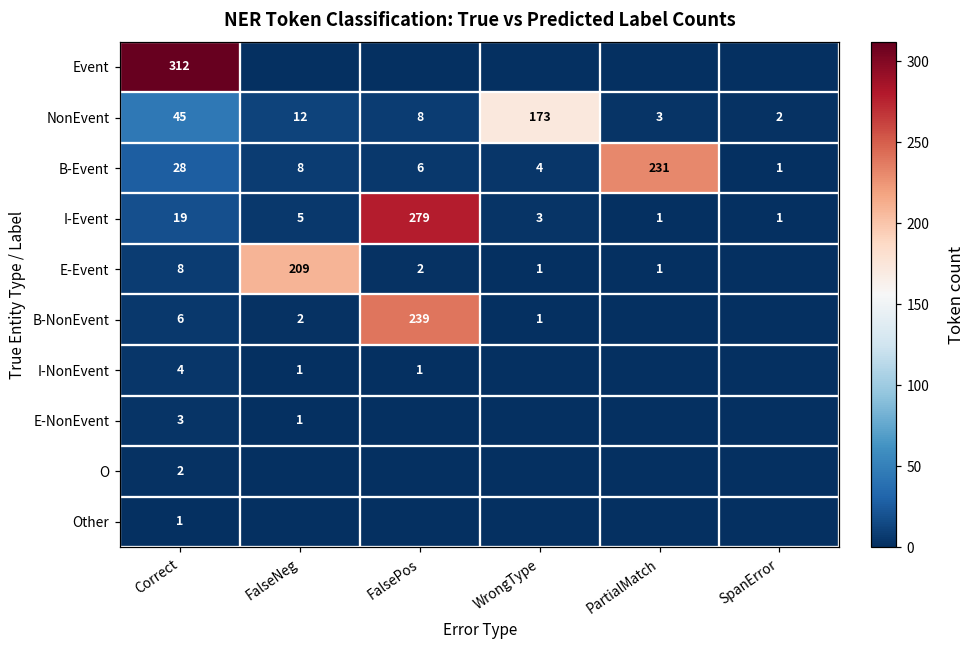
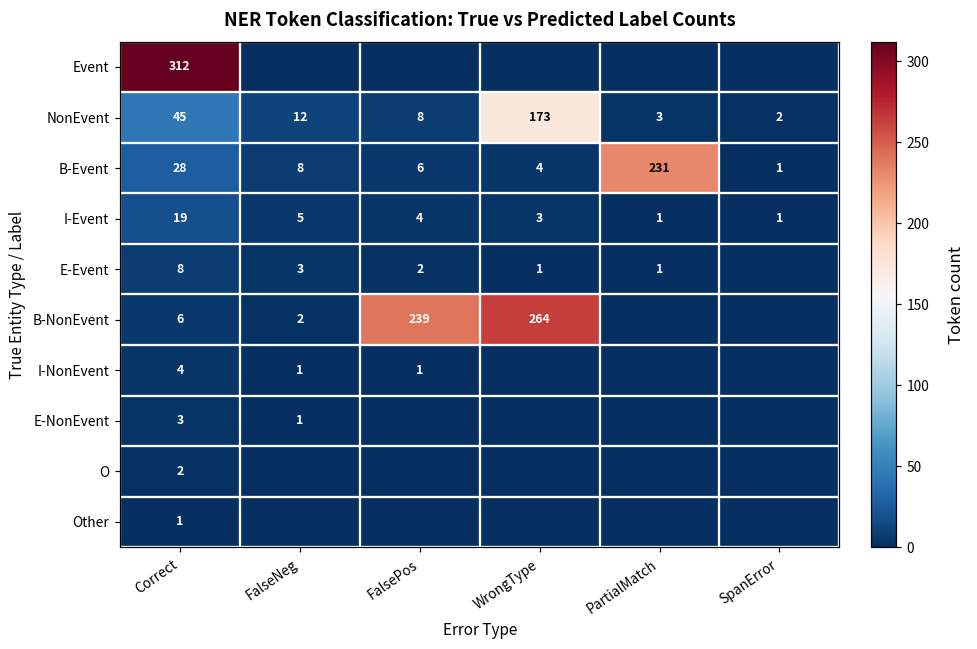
  {
    "Event": {
      "Correct": 312
    },
    "NonEvent": {
      "Correct": 45,
      "FalseNeg": 12,
      "FalsePos": 8,
      "WrongType": 173,
      "PartialMatch": 3,
      "SpanError": 2
    },
    "B-Event": {
      "Correct": 28,
      "FalseNeg": 8,
      "FalsePos": 6,
      "WrongType": 4,
      "PartialMatch": 231,
      "SpanError": 1
    },
    "I-Event": {
      "Correct": 19,
      "FalseNeg": 5,
-     "FalsePos": 279,
+     "FalsePos": 4,
      "WrongType": 3,
      "PartialMatch": 1,
      "SpanError": 1
    },
    "E-Event": {
      "Correct": 8,
-     "FalseNeg": 209,
+     "FalseNeg": 3,
      "FalsePos": 2,
      "WrongType": 1,
      "PartialMatch": 1
    },
    "B-NonEvent": {
      "Correct": 6,
      "FalseNeg": 2,
      "FalsePos": 239,
-     "WrongType": 1
+     "WrongType": 264
    },
    "I-NonEvent": {
      "Correct": 4,
      "FalseNeg": 1,
      "FalsePos": 1
    },
    "E-NonEvent": {
      "Correct": 3,
      "FalseNeg": 1
    },
    "O": {
      "Correct": 2
    },
    "Other": {
      "Correct": 1
    }
  }
